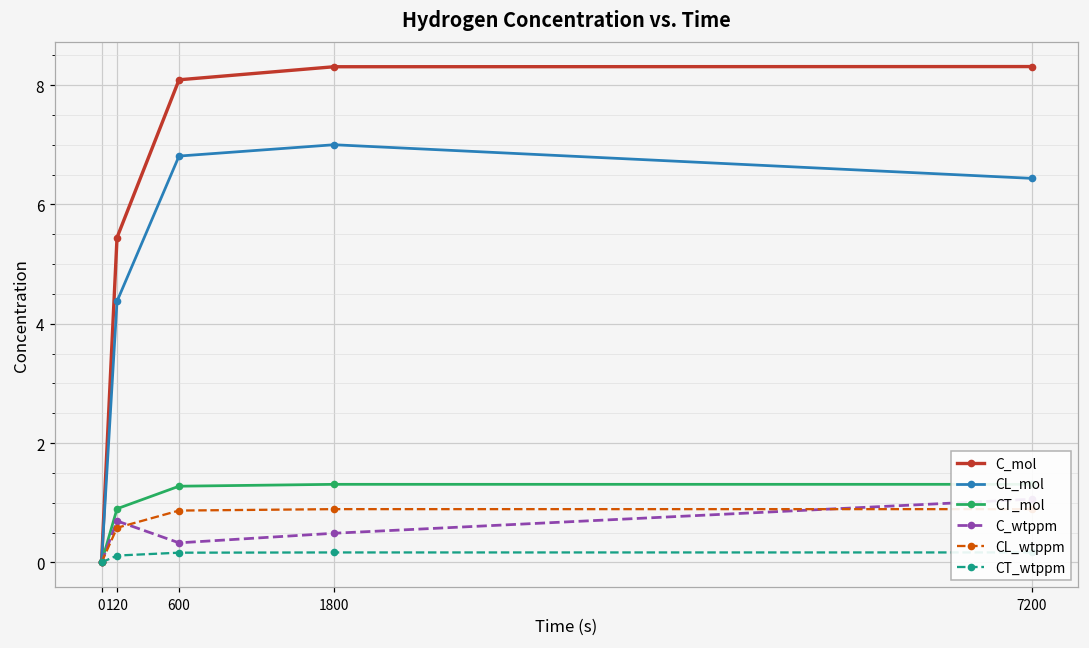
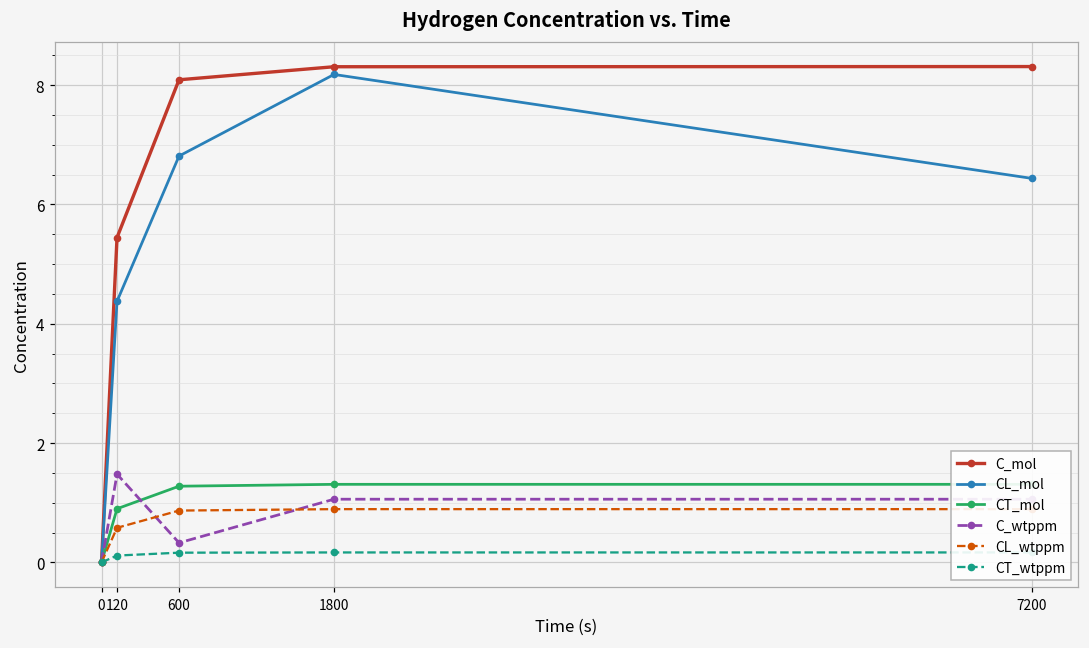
  {
    "CL_mol": {
      "120": 4.4,
      "600": 6.8,
-     "1800": 7.0,
+     "1800": 8.2,
      "7200": 6.4
    },
    "C_wtppm": {
-     "120": 0.7,
+     "120": 1.5,
      "600": 0.3,
-     "1800": 0.5
+     "1800": 1.1
    }
  }
